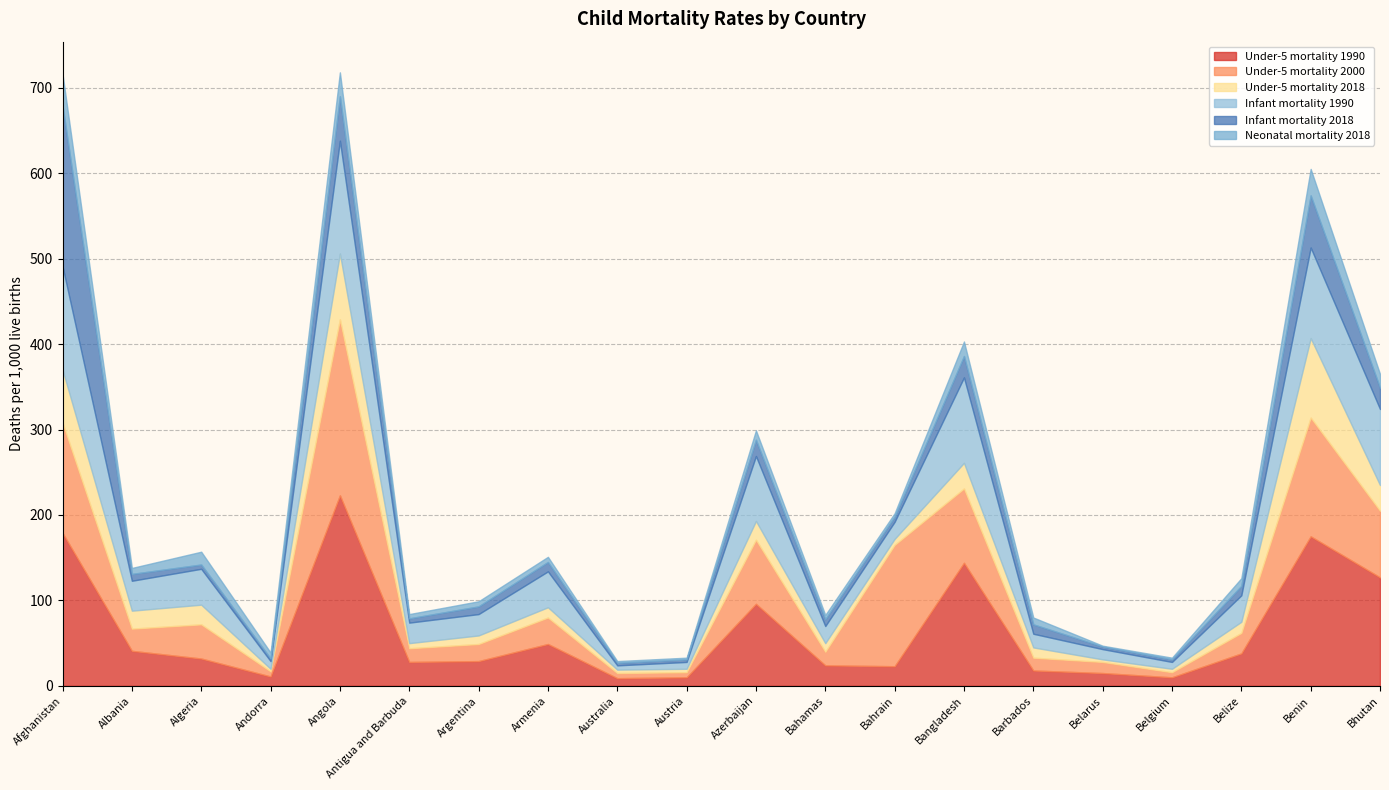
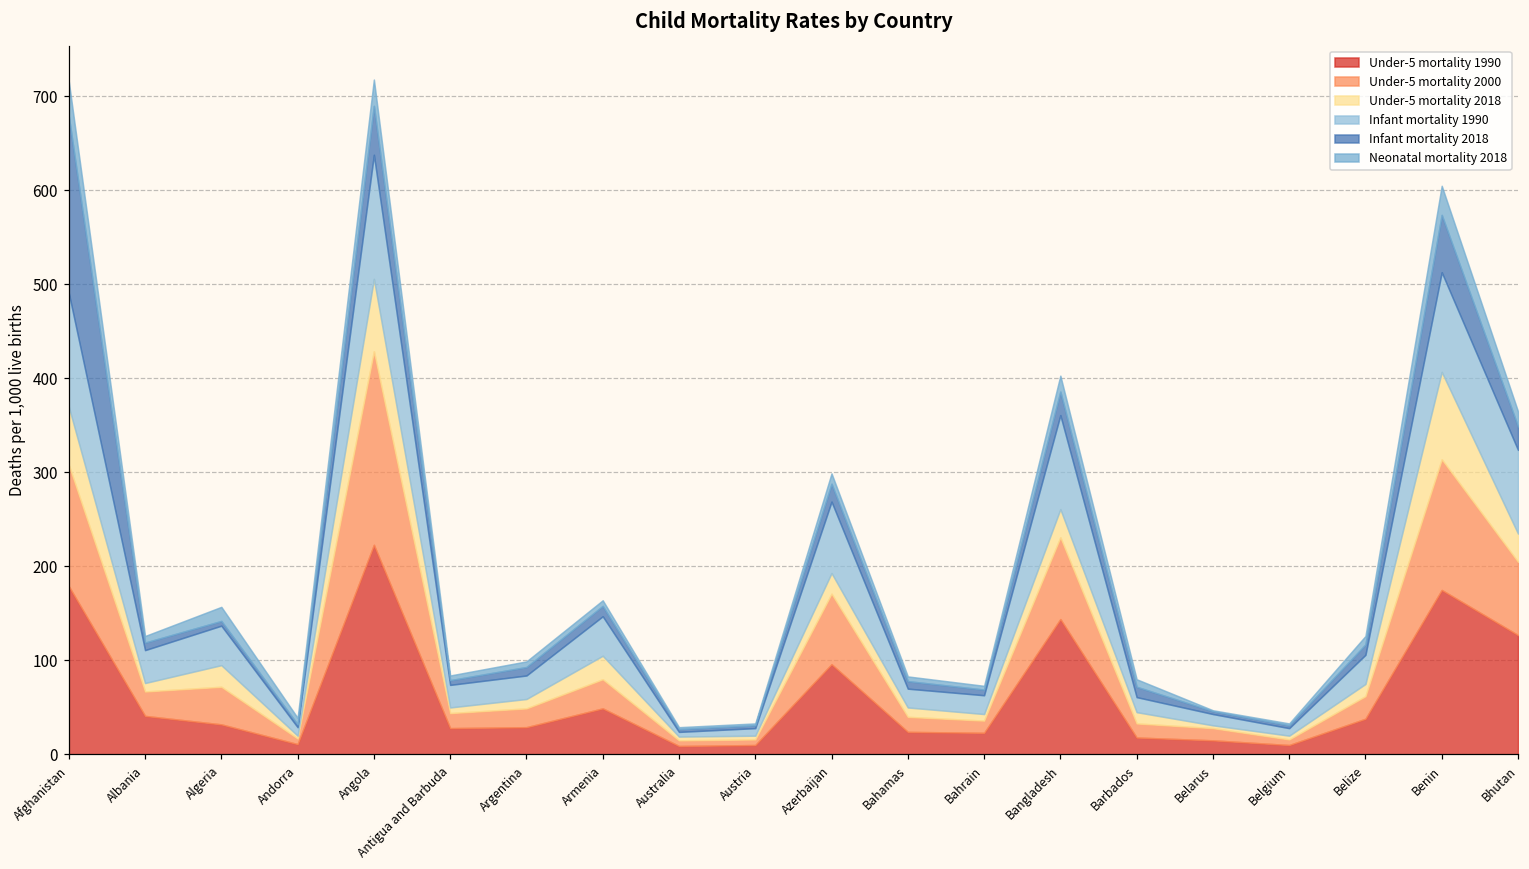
  {
    "Under-5 mortality 1990": {
      "Afghanistan": 180,
      "Albania": 40,
      "Algeria": 30,
      "Andorra": 10,
      "Angola": 220,
      "Antigua and Barbuda": 30,
      "Argentina": 30,
      "Armenia": 50,
      "Australia": 10,
      "Austria": 10,
      "Azerbaijan": 100,
      "Bahamas": 20,
      "Bahrain": 20,
      "Bangladesh": 140,
      "Barbados": 20,
      "Belarus": 20,
      "Belgium": 10,
      "Belize": 40,
      "Benin": 180,
      "Bhutan": 130
    },
    "Under-5 mortality 2000": {
      "Afghanistan": 130,
      "Albania": 30,
      "Algeria": 40,
      "Angola": 210,
      "Antigua and Barbuda": 20,
      "Argentina": 20,
      "Armenia": 30,
      "Australia": 10,
      "Austria": 10,
      "Azerbaijan": 80,
      "Bahamas": 20,
-     "Bahrain": 140,
+     "Bahrain": 10,
      "Bangladesh": 90,
      "Barbados": 20,
      "Belgium": 10,
      "Belize": 20,
      "Benin": 140,
      "Bhutan": 80
    },
    "Under-5 mortality 2018": {
      "Afghanistan": 60,
-     "Albania": 20,
+     "Albania": 10,
      "Algeria": 20,
      "Angola": 80,
      "Antigua and Barbuda": 10,
      "Argentina": 10,
-     "Armenia": 10,
+     "Armenia": 30,
      "Australia": 0,
      "Austria": 0,
      "Azerbaijan": 20,
      "Bahamas": 10,
      "Bahrain": 10,
      "Bangladesh": 30,
      "Barbados": 10,
      "Belgium": 0,
      "Belize": 10,
      "Benin": 90,
      "Bhutan": 30
    },
    "Infant mortality 2018": {
      "Afghanistan": 190,
      "Albania": 10,
      "Algeria": 10,
      "Andorra": 0,
      "Angola": 50,
      "Antigua and Barbuda": 10,
      "Argentina": 10,
      "Armenia": 10,
      "Azerbaijan": 20,
      "Bahamas": 10,
      "Bahrain": 10,
      "Bangladesh": 30,
      "Barbados": 10,
      "Belize": 10,
      "Benin": 60,
      "Bhutan": 30
    }
  }
